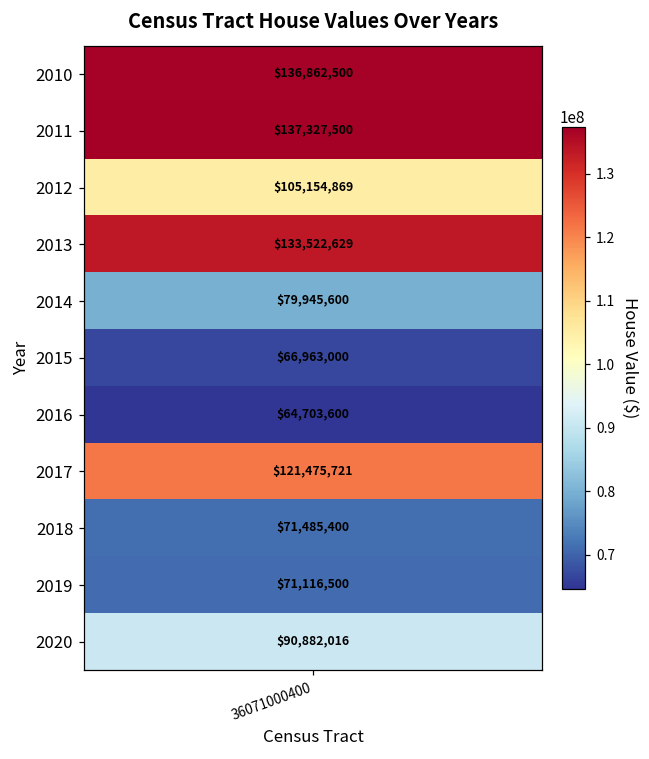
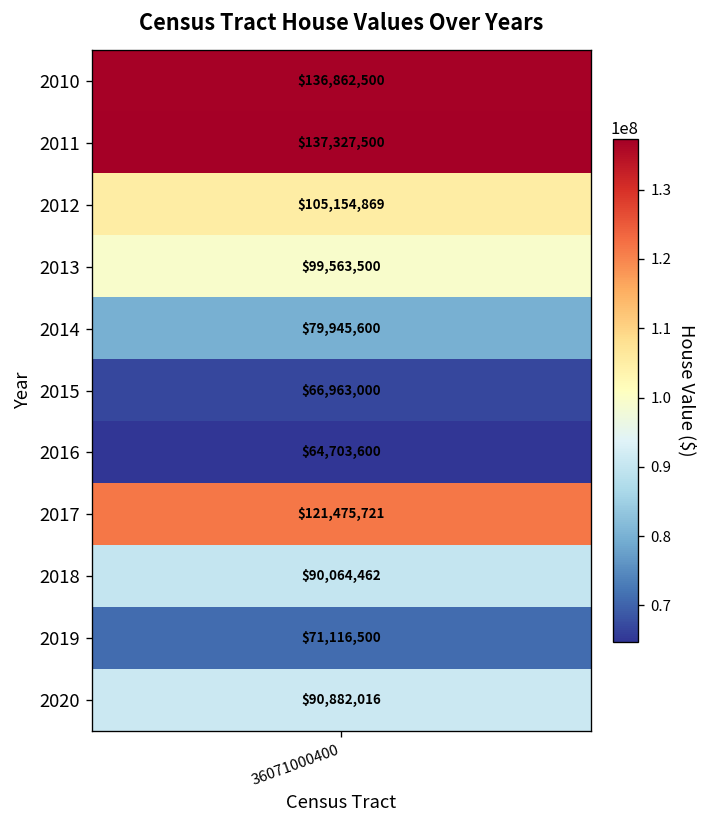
  {
    "2010": {
      "36071000400": "$136,862,500"
    },
    "2011": {
      "36071000400": "$137,327,500"
    },
    "2012": {
      "36071000400": "$105,154,869"
    },
    "2013": {
-     "36071000400": "$133,522,629"
+     "36071000400": "$99,563,500"
    },
    "2014": {
      "36071000400": "$79,945,600"
    },
    "2015": {
      "36071000400": "$66,963,000"
    },
    "2016": {
      "36071000400": "$64,703,600"
    },
    "2017": {
      "36071000400": "$121,475,721"
    },
    "2018": {
-     "36071000400": "$71,485,400"
+     "36071000400": "$90,064,462"
    },
    "2019": {
      "36071000400": "$71,116,500"
    },
    "2020": {
      "36071000400": "$90,882,016"
    }
  }
